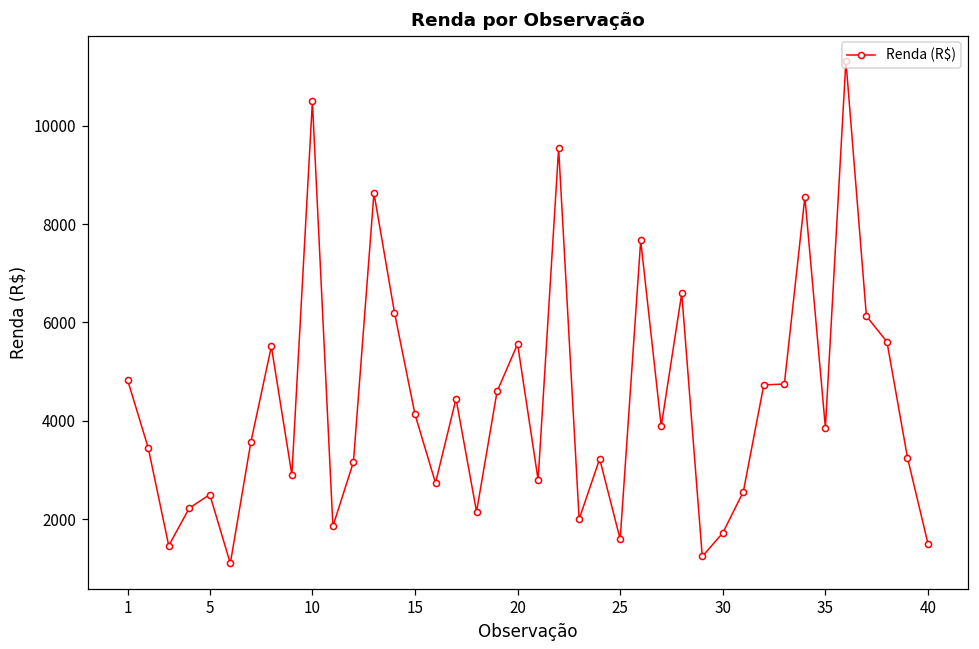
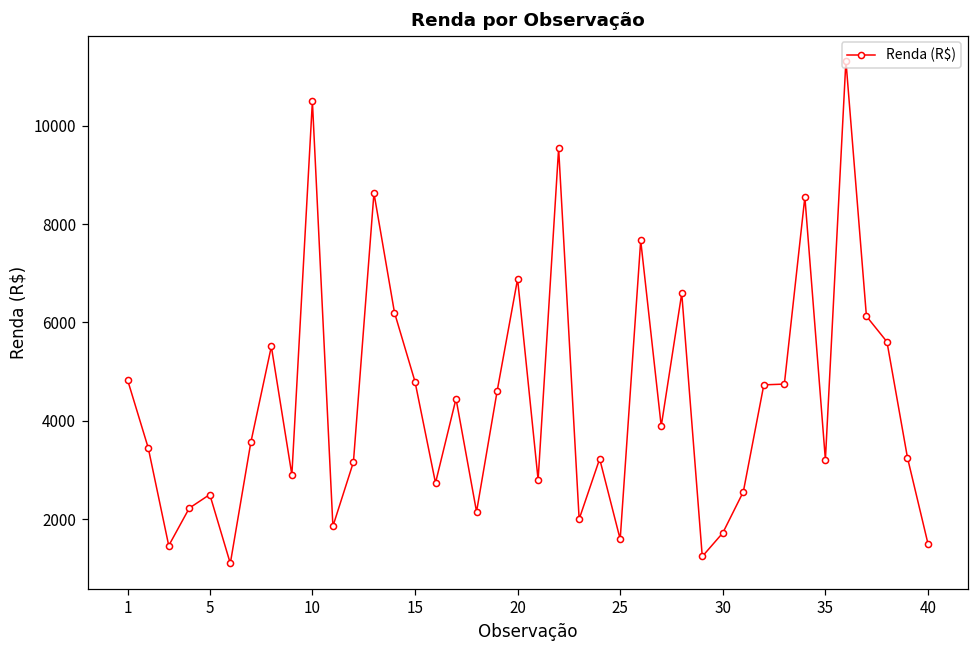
  {
    "1": 4800,
    "5": 2500,
    "10": 10500,
-   "15": 4100,
-   "20": 5600,
+   "15": 4800,
+   "20": 6900,
    "25": 1600,
    "30": 1700,
-   "35": 3900,
+   "35": 3200,
    "40": 1500
  }
